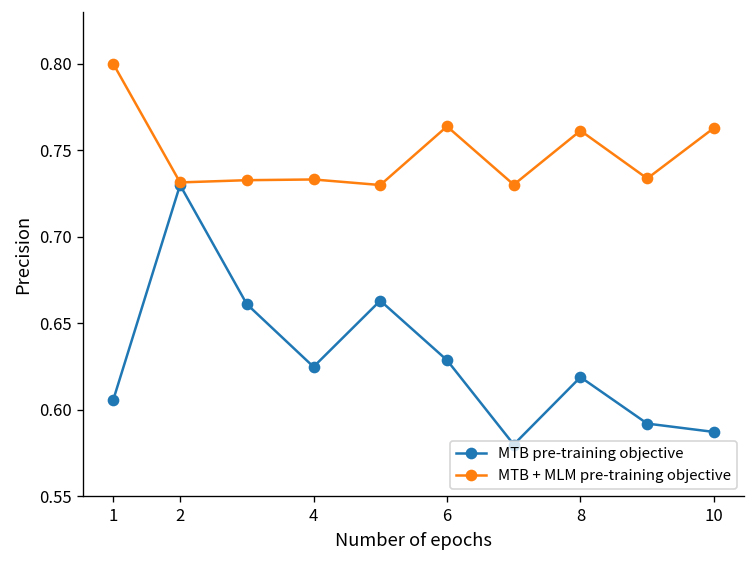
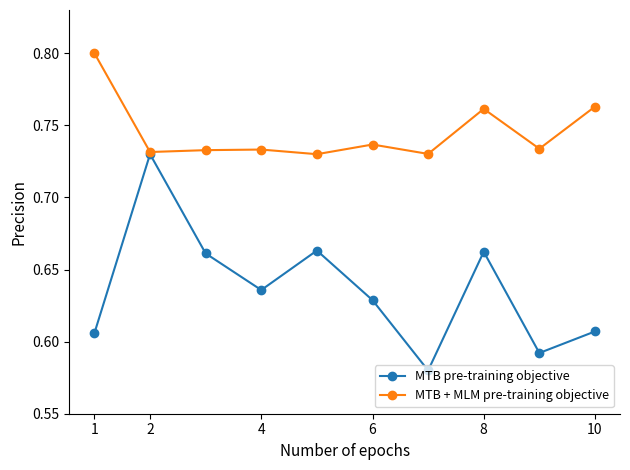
  {
    "MTB pre-training objective": {
      "1": 0.606,
-     "4": 0.625,
+     "4": 0.636,
      "6": 0.629,
-     "8": 0.619,
-     "10": 0.587
+     "8": 0.662,
+     "10": 0.607
    },
    "MTB + MLM pre-training objective": {
      "1": 0.800,
      "4": 0.733,
-     "6": 0.764,
+     "6": 0.737,
      "8": 0.761,
      "10": 0.763
    }
  }
